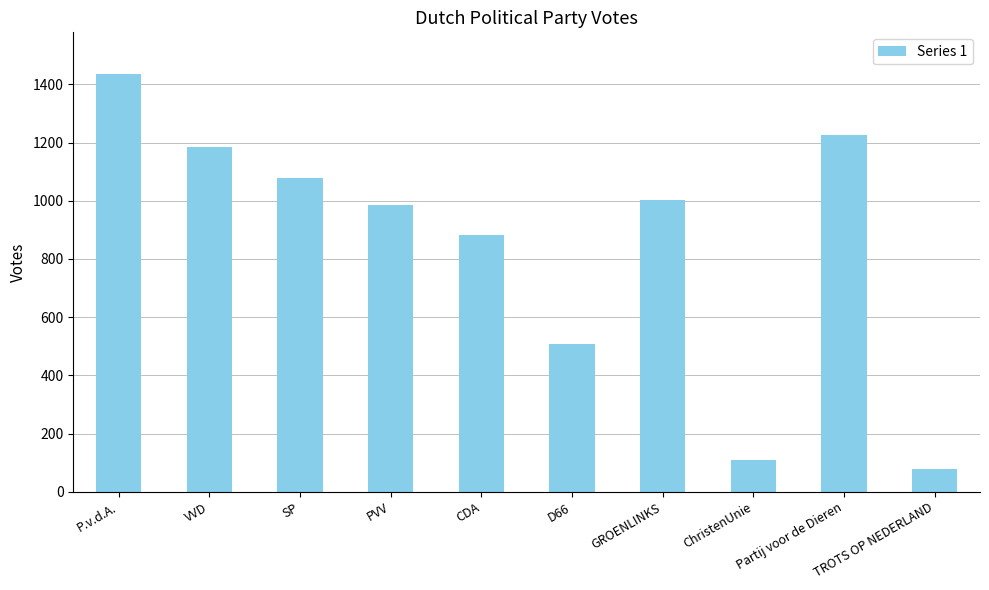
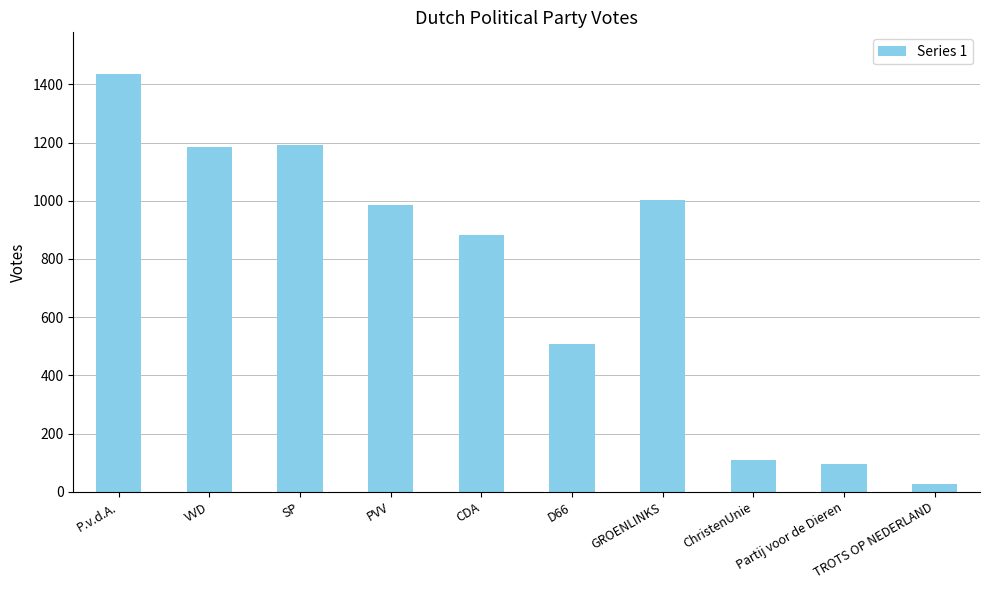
  {
    "P.v.d.A.": 1440,
    "VVD": 1190,
-   "SP": 1080,
+   "SP": 1190,
    "PVV": 980,
    "CDA": 880,
    "D66": 510,
    "GROENLINKS": 1000,
    "ChristenUnie": 110,
-   "Partij voor de Dieren": 1230,
-   "TROTS OP NEDERLAND": 80
+   "Partij voor de Dieren": 90,
+   "TROTS OP NEDERLAND": 30
  }
